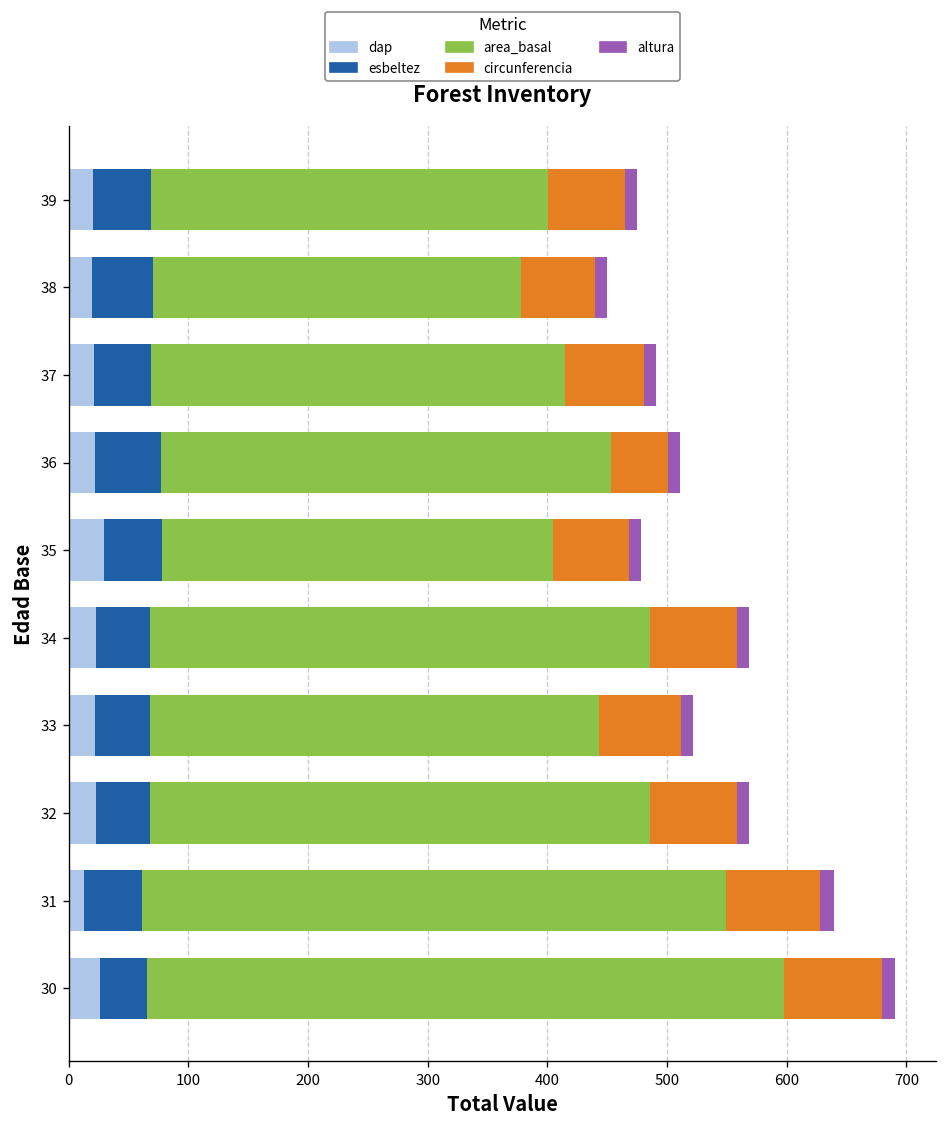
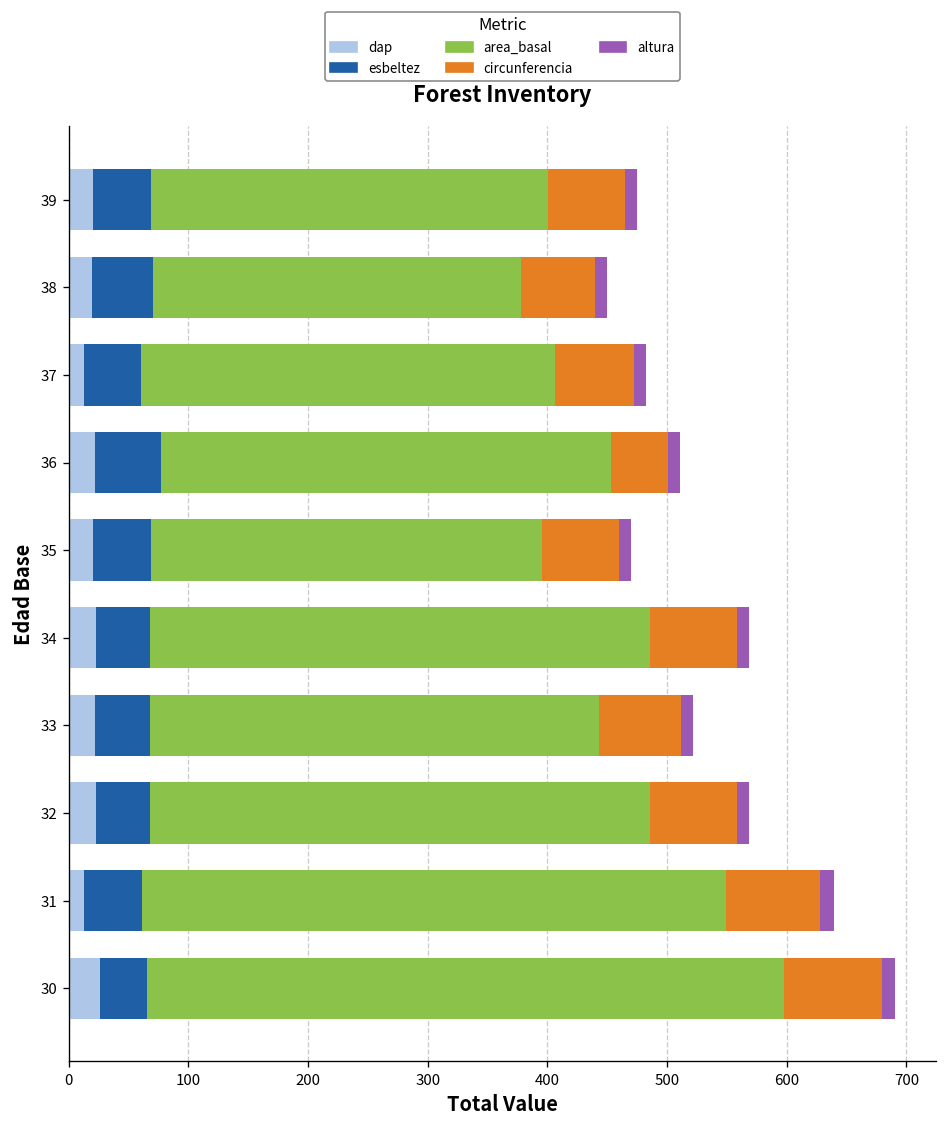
  {
    "dap": {
      "39": 20,
      "38": 20,
-     "37": 20,
+     "37": 10,
      "36": 20,
-     "35": 30,
+     "35": 20,
      "34": 20,
      "33": 20,
      "32": 20,
      "31": 10,
      "30": 30
    },
    "esbeltez": {
      "39": 50,
      "38": 50,
      "37": 50,
      "36": 60,
      "35": 50,
      "34": 40,
      "33": 50,
      "32": 40,
      "31": 50,
      "30": 40
    },
    "area_basal": {
      "39": 330,
      "38": 310,
      "37": 350,
      "36": 380,
      "35": 330,
      "34": 420,
      "33": 370,
      "32": 420,
      "31": 490,
      "30": 530
    },
    "circunferencia": {
      "39": 60,
      "38": 60,
      "37": 70,
      "36": 50,
      "35": 60,
      "34": 70,
      "33": 70,
      "32": 70,
      "31": 80,
      "30": 80
    },
    "altura": {
      "39": 10,
      "38": 10,
      "37": 10,
      "36": 10,
      "35": 10,
      "34": 10,
      "33": 10,
      "32": 10,
      "31": 10,
      "30": 10
    }
  }
